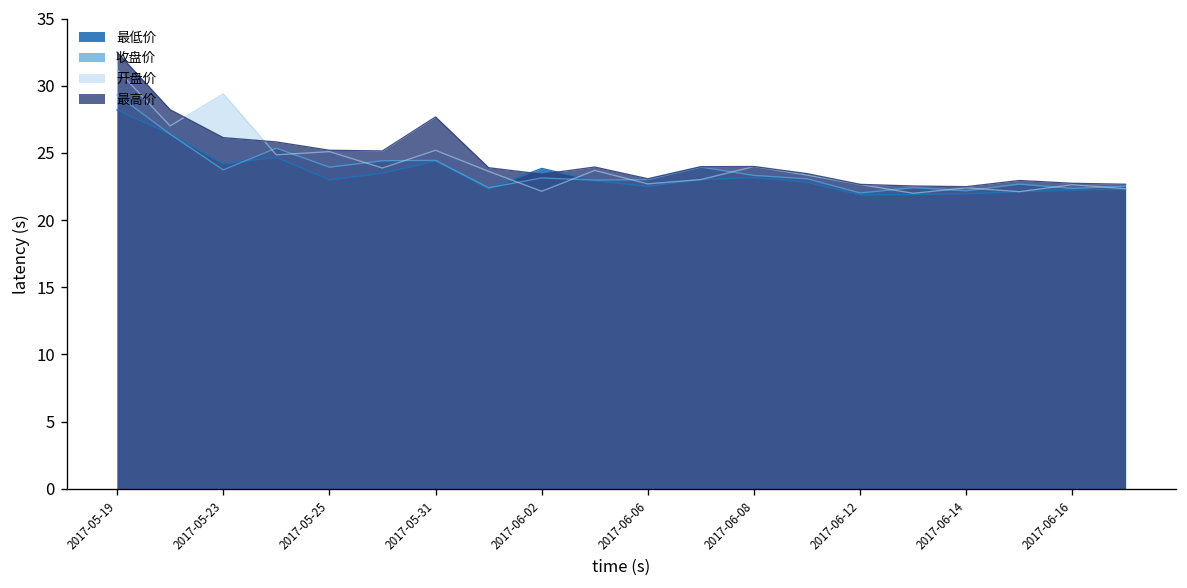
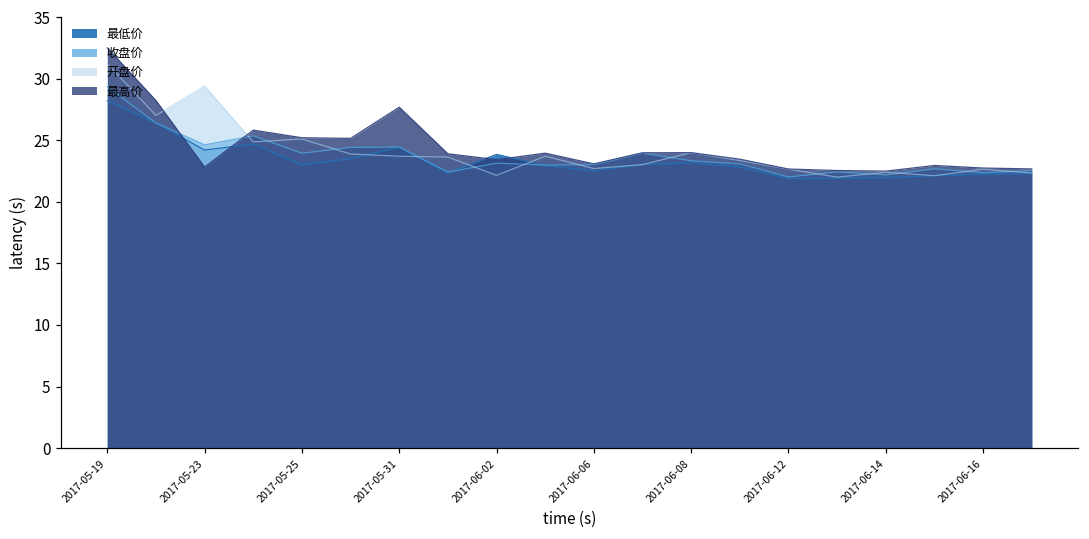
  {
    "最低价": {
      "2017-05-19": 28.2,
      "2017-05-23": 24.2,
      "2017-05-25": 23.0,
      "2017-06-02": 23.9,
      "2017-06-14": 22.0
    },
    "收盘价": {
      "2017-05-19": 29.3,
-     "2017-05-23": 23.7,
+     "2017-05-23": 24.6,
      "2017-05-25": 23.9,
      "2017-06-02": 23.1
    },
    "开盘价": {
      "2017-05-19": 31.2,
      "2017-05-23": 29.4,
-     "2017-05-31": 25.2,
+     "2017-05-31": 23.7,
      "2017-06-02": 22.2
    },
    "最高价": {
      "2017-05-19": 32.5,
-     "2017-05-23": 26.1,
+     "2017-05-23": 22.8,
      "2017-05-31": 27.7,
      "2017-06-02": 23.4
    }
  }
